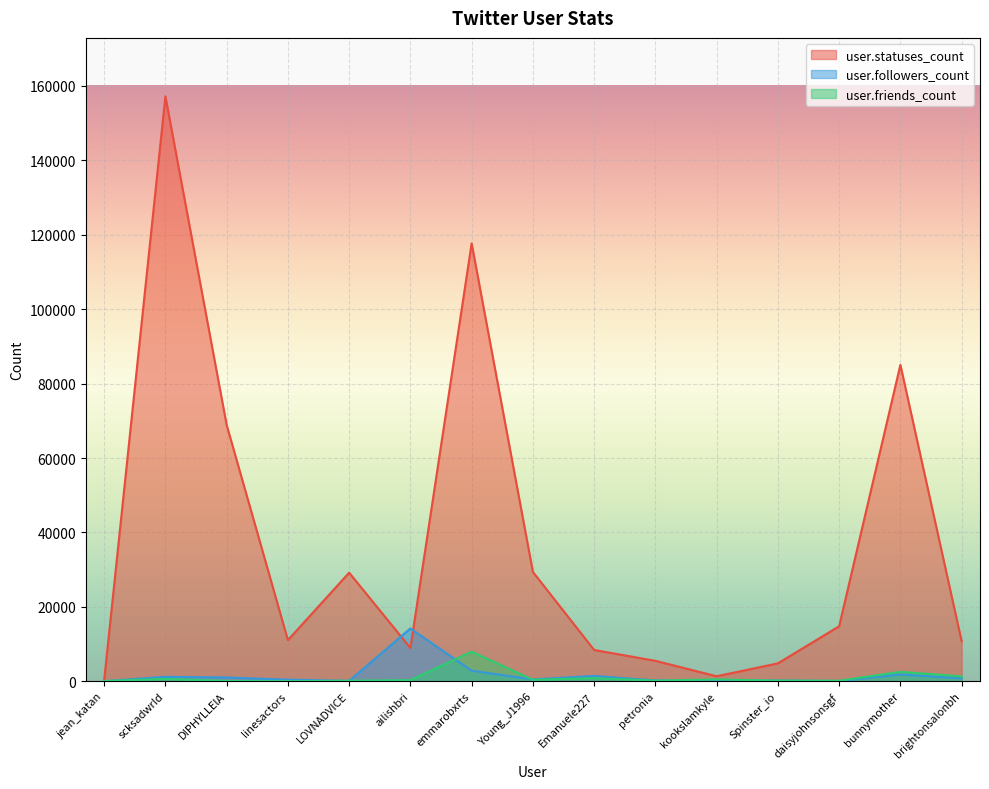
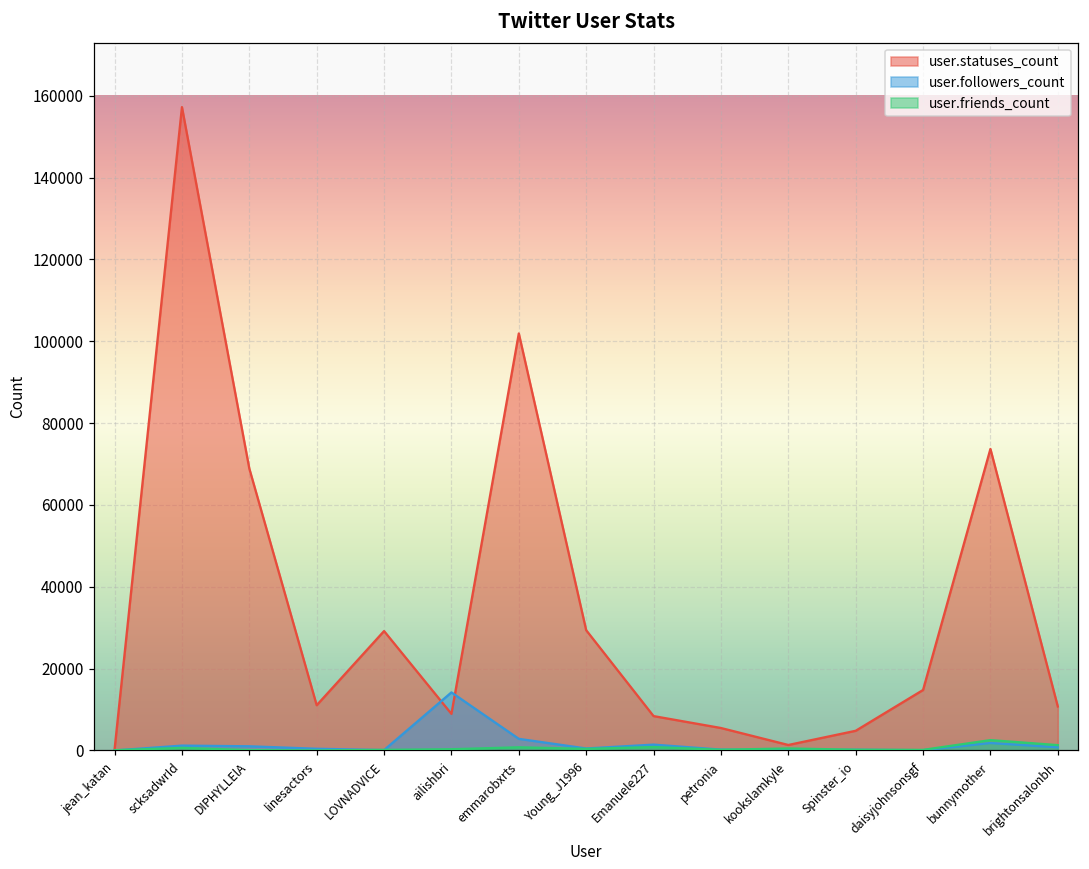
  {
    "user.statuses_count": {
      "scksadwrId": 157000,
      "DIPHYLLElA": 69000,
      "linesactors": 11000,
      "LOVNADVICE": 29000,
      "ailishbri": 9000,
-     "emmarobxrts": 118000,
+     "emmarobxrts": 102000,
      "Young_J1996": 29000,
      "Emanuele227": 8000,
      "petronia": 5000,
      "kookslamkyle": 1000,
      "Spinster_io": 5000,
      "daisyjohnsonsgf": 15000,
-     "bunnymother": 85000,
+     "bunnymother": 74000,
      "brightonsalonbh": 11000
    },
    "user.followers_count": {
      "DIPHYLLElA": 1000,
      "ailishbri": 14000,
      "emmarobxrts": 3000,
      "bunnymother": 2000
    },
    "user.friends_count": {
      "DIPHYLLElA": 0,
      "ailishbri": 0,
-     "emmarobxrts": 8000,
+     "emmarobxrts": 1000,
      "bunnymother": 3000
    }
  }
